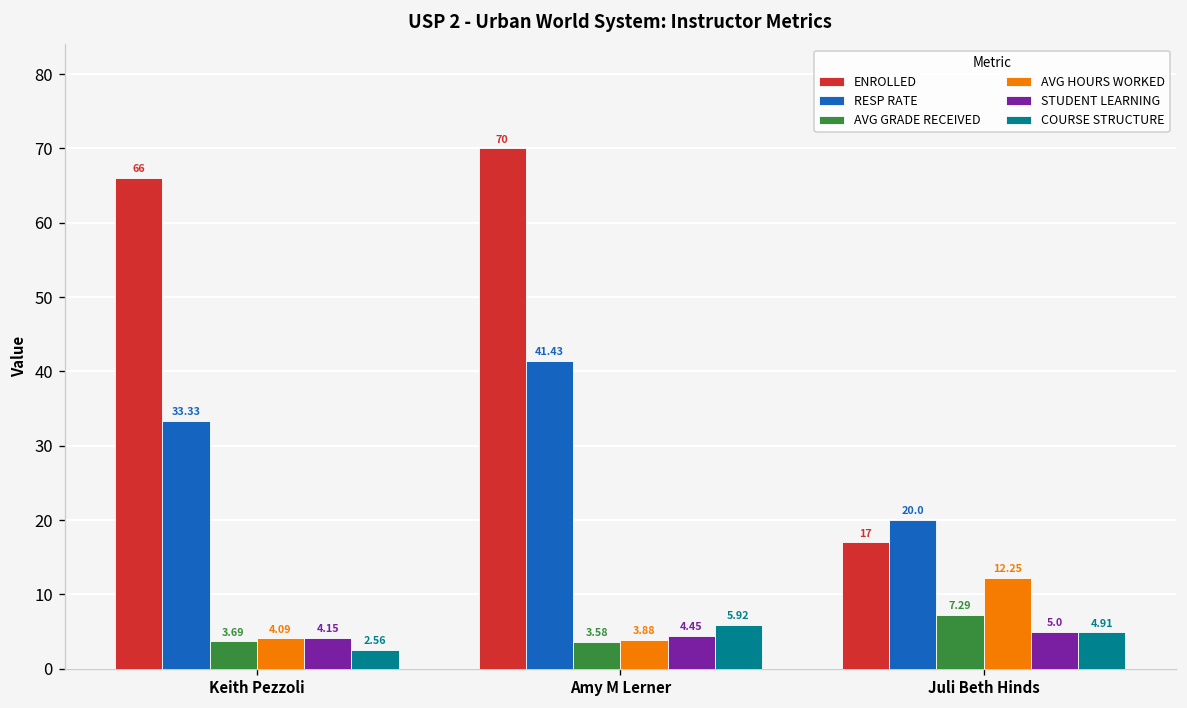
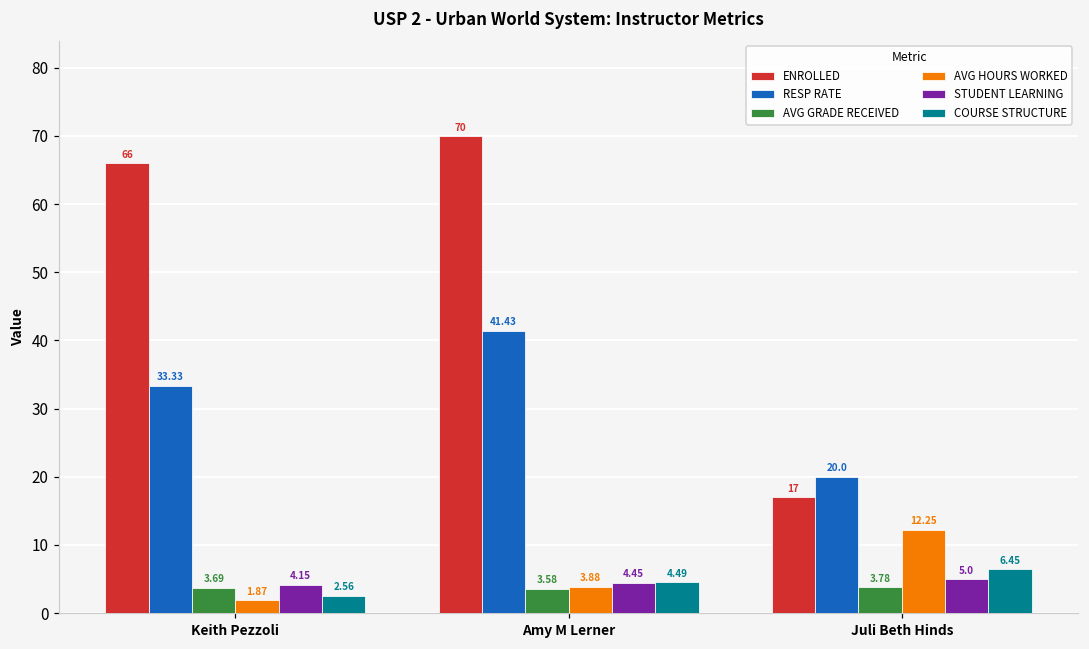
  {
    "ENROLLED": {
      "Keith Pezzoli": 66,
      "Amy M Lerner": 70,
      "Juli Beth Hinds": 17
    },
    "RESP RATE": {
      "Keith Pezzoli": 33.33,
      "Amy M Lerner": 41.43,
      "Juli Beth Hinds": 20.0
    },
    "AVG GRADE RECEIVED": {
      "Keith Pezzoli": 3.69,
      "Amy M Lerner": 3.58,
-     "Juli Beth Hinds": 7.29
+     "Juli Beth Hinds": 3.78
    },
    "AVG HOURS WORKED": {
-     "Keith Pezzoli": 4.09,
+     "Keith Pezzoli": 1.87,
      "Amy M Lerner": 3.88,
      "Juli Beth Hinds": 12.25
    },
    "STUDENT LEARNING": {
      "Keith Pezzoli": 4.15,
      "Amy M Lerner": 4.45,
      "Juli Beth Hinds": 5.0
    },
    "COURSE STRUCTURE": {
      "Keith Pezzoli": 2.56,
-     "Amy M Lerner": 5.92,
-     "Juli Beth Hinds": 4.91
+     "Amy M Lerner": 4.49,
+     "Juli Beth Hinds": 6.45
    }
  }
